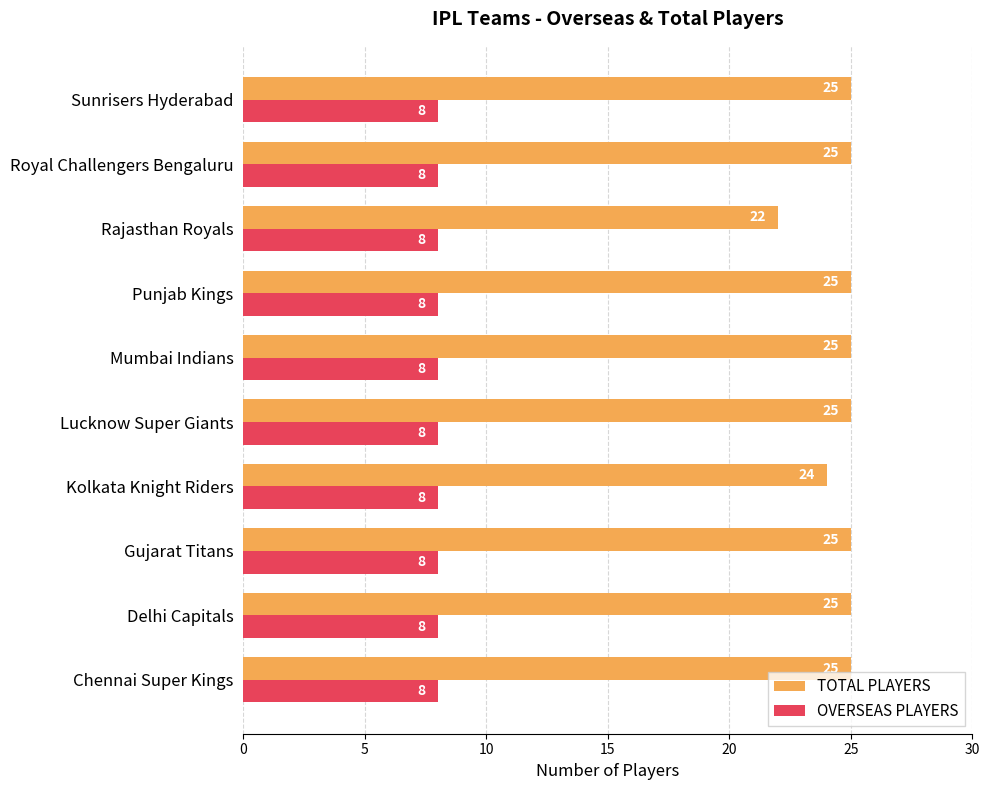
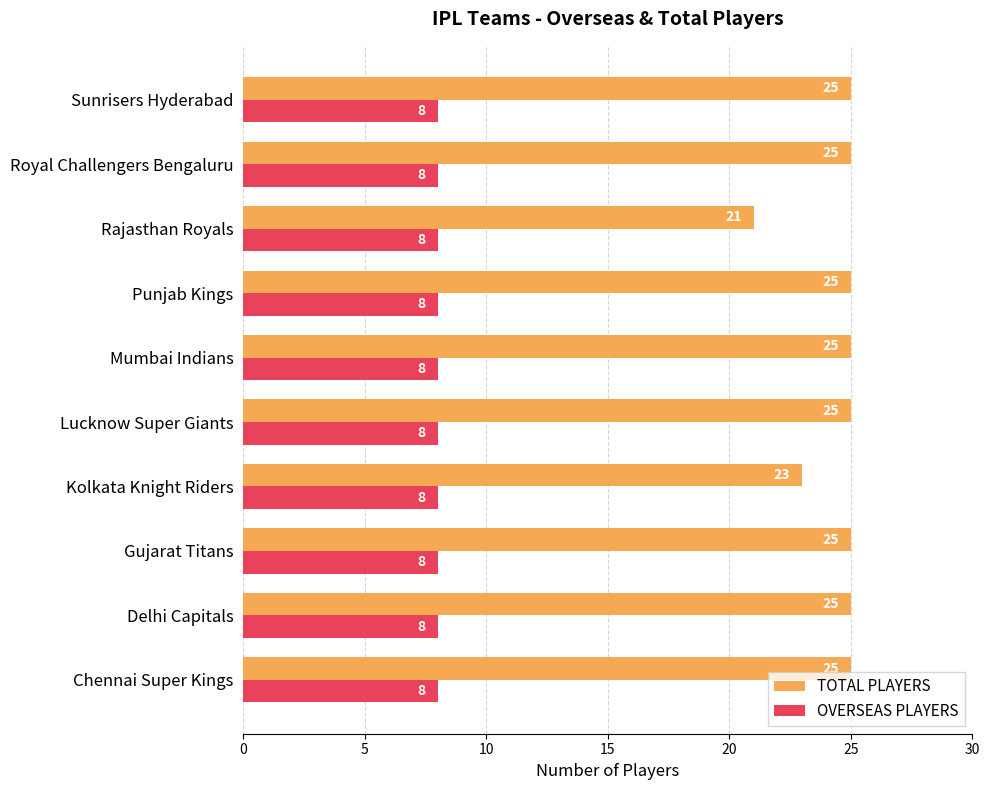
  {
    "TOTAL PLAYERS": {
      "Sunrisers Hyderabad": 25,
      "Royal Challengers Bengaluru": 25,
-     "Rajasthan Royals": 22,
+     "Rajasthan Royals": 21,
      "Punjab Kings": 25,
      "Mumbai Indians": 25,
      "Lucknow Super Giants": 25,
-     "Kolkata Knight Riders": 24,
+     "Kolkata Knight Riders": 23,
      "Gujarat Titans": 25,
      "Delhi Capitals": 25
    },
    "OVERSEAS PLAYERS": {
      "Sunrisers Hyderabad": 8,
      "Royal Challengers Bengaluru": 8,
      "Rajasthan Royals": 8,
      "Punjab Kings": 8,
      "Mumbai Indians": 8,
      "Lucknow Super Giants": 8,
      "Kolkata Knight Riders": 8,
      "Gujarat Titans": 8,
      "Delhi Capitals": 8,
      "Chennai Super Kings": 8
    }
  }
